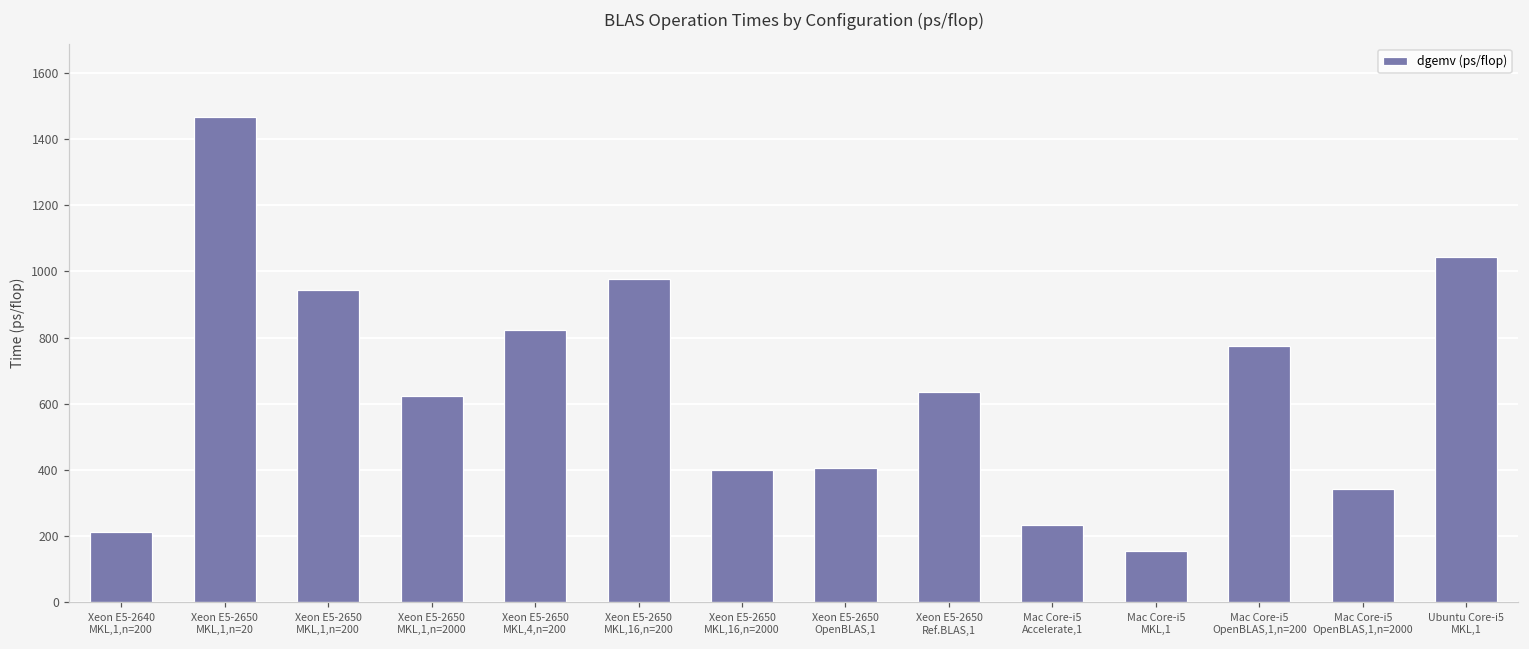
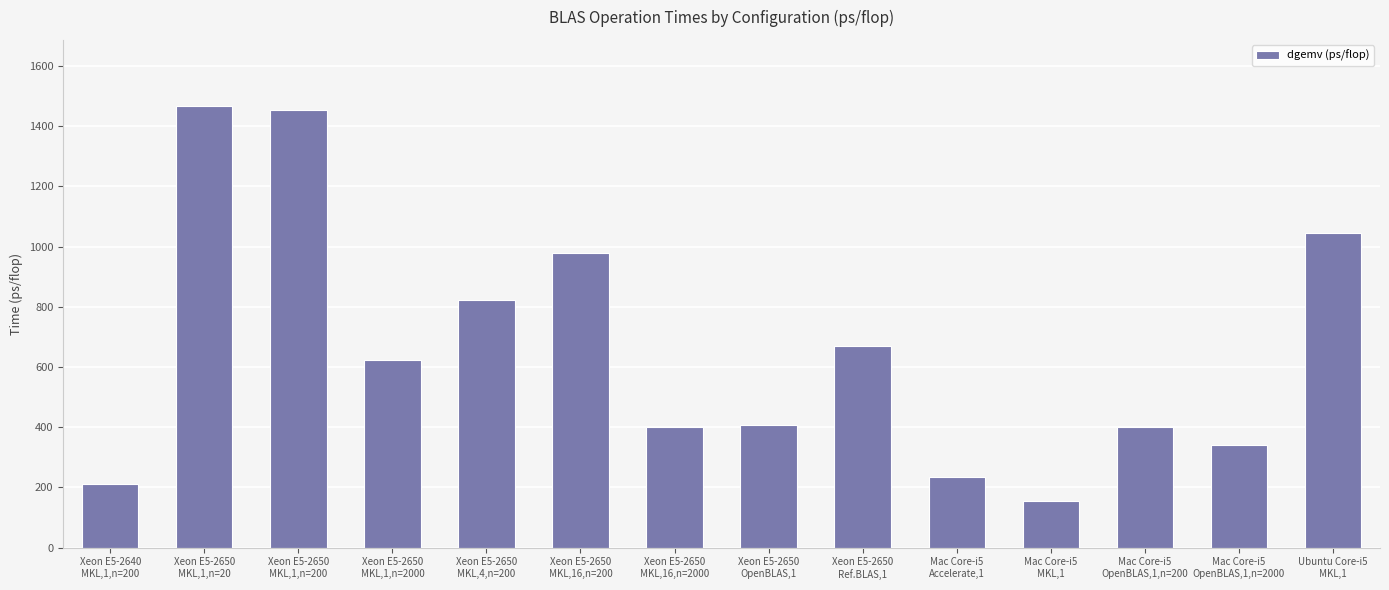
  {
    "Xeon E5-2640 MKL,1,n=200": 210,
    "Xeon E5-2650 MKL,1,n=20": 1470,
-   "Xeon E5-2650 MKL,1,n=200": 940,
+   "Xeon E5-2650 MKL,1,n=200": 1450,
    "Xeon E5-2650 MKL,1,n=2000": 620,
    "Xeon E5-2650 MKL,4,n=200": 820,
    "Xeon E5-2650 MKL,16,n=200": 980,
    "Xeon E5-2650 MKL,16,n=2000": 400,
    "Xeon E5-2650 OpenBLAS,1": 410,
-   "Xeon E5-2650 Ref.BLAS,1": 630,
+   "Xeon E5-2650 Ref.BLAS,1": 670,
    "Mac Core-i5 Accelerate,1": 240,
    "Mac Core-i5 MKL,1": 160,
-   "Mac Core-i5 OpenBLAS,1,n=200": 780,
+   "Mac Core-i5 OpenBLAS,1,n=200": 400,
    "Mac Core-i5 OpenBLAS,1,n=2000": 340,
    "Ubuntu Core-i5 MKL,1": 1040
  }
